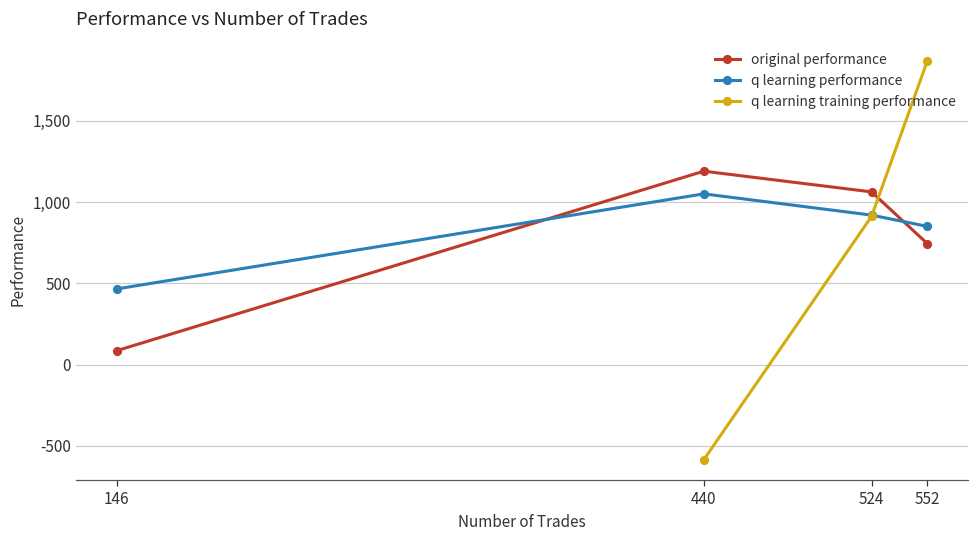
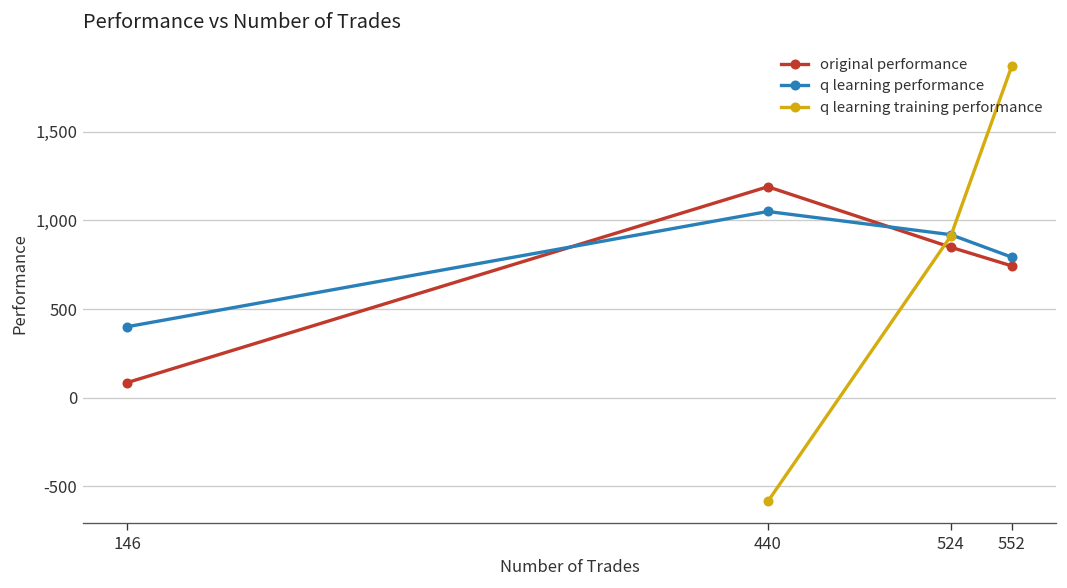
  {
    "original performance": {
      "146": "90",
      "440": "1,190",
-     "524": "1,060",
+     "524": "850",
      "552": "740"
    },
    "q learning performance": {
-     "146": "470",
+     "146": "400",
      "440": "1,050",
-     "552": "850"
+     "552": "790"
    },
    "q learning training performance": {
      "440": "-590",
      "552": "1,870"
    }
  }
